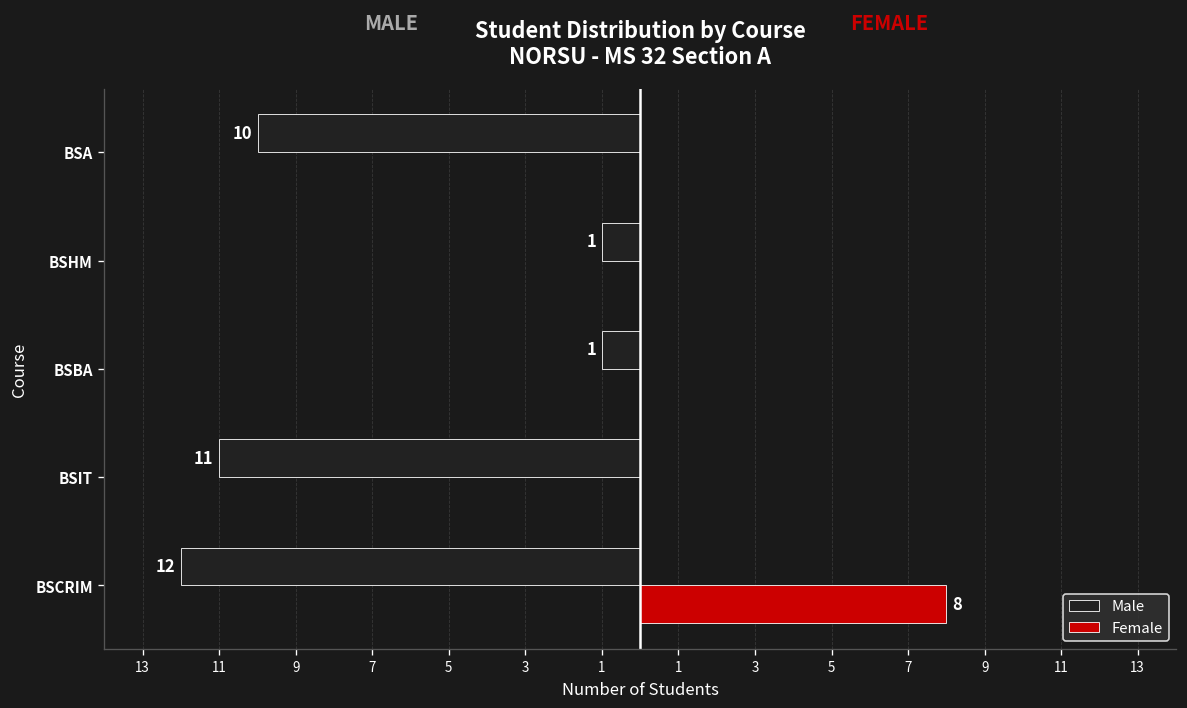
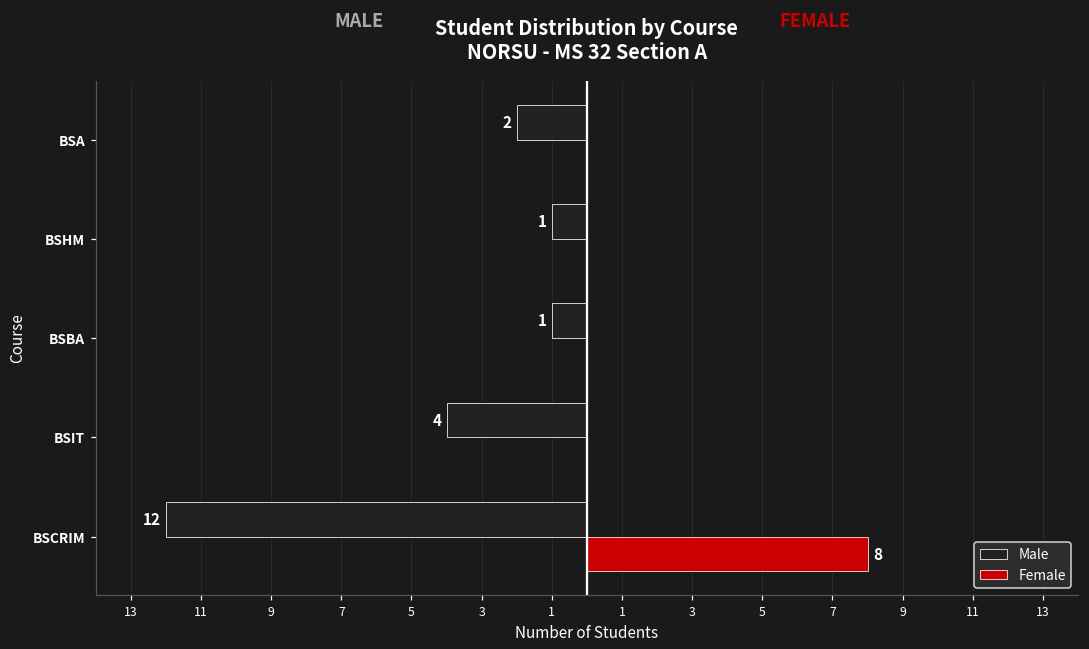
  {
    "Male": {
-     "BSA": 10,
-     "BSIT": 11
+     "BSA": 2,
+     "BSIT": 4
    },
    "Female": {
      "BSCRIM": 8
    }
  }
